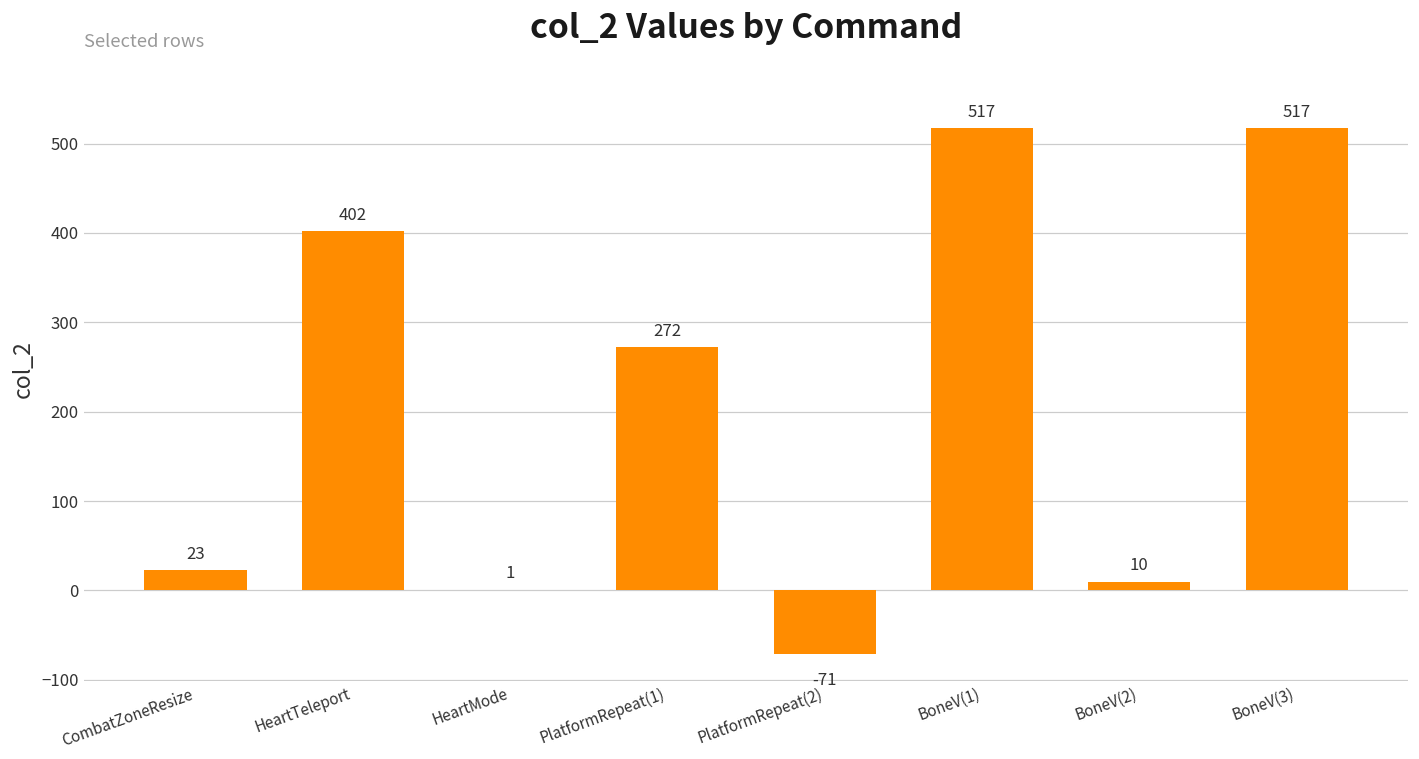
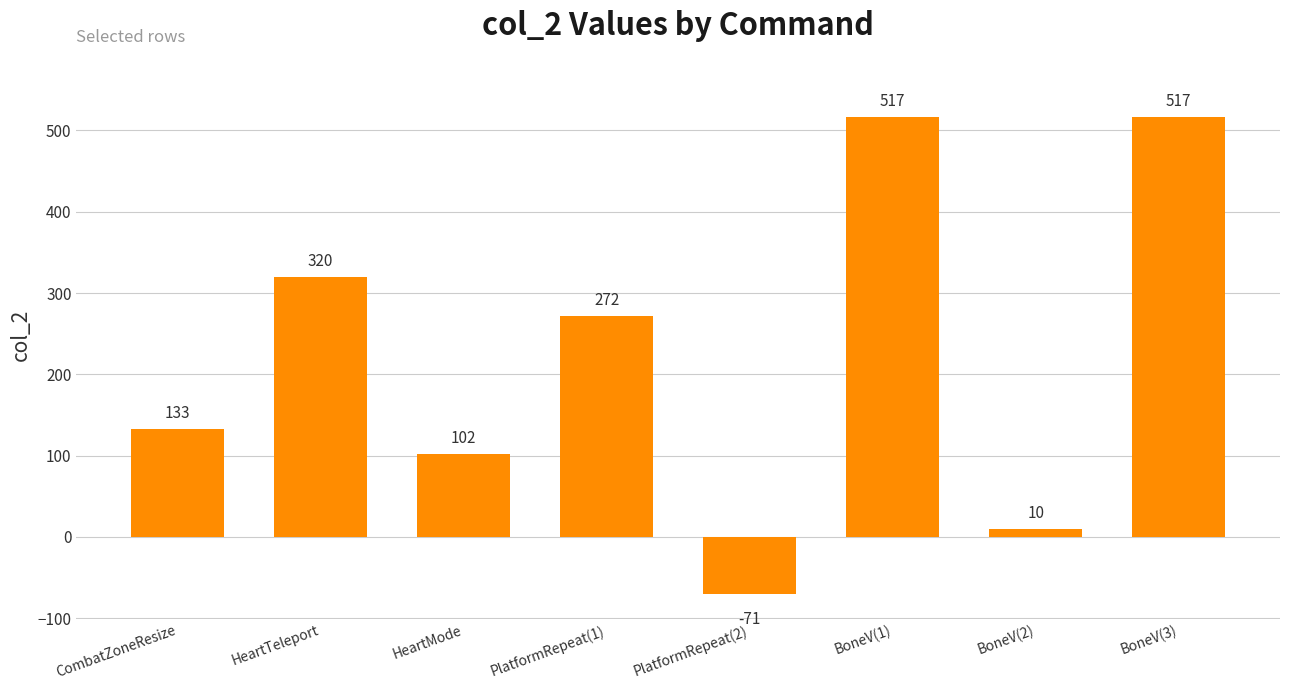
  {
-   "CombatZoneResize": 23,
-   "HeartTeleport": 402,
-   "HeartMode": 1,
+   "CombatZoneResize": 133,
+   "HeartTeleport": 320,
+   "HeartMode": 102,
    "PlatformRepeat(1)": 272,
    "PlatformRepeat(2)": -71,
    "BoneV(1)": 517,
    "BoneV(2)": 10,
    "BoneV(3)": 517
  }
